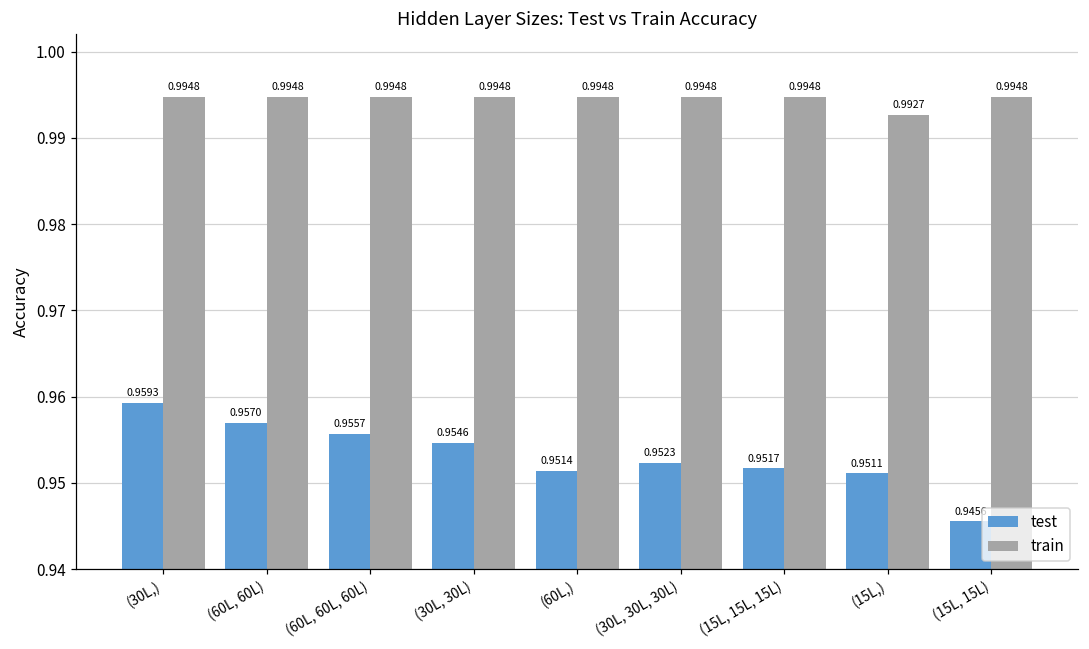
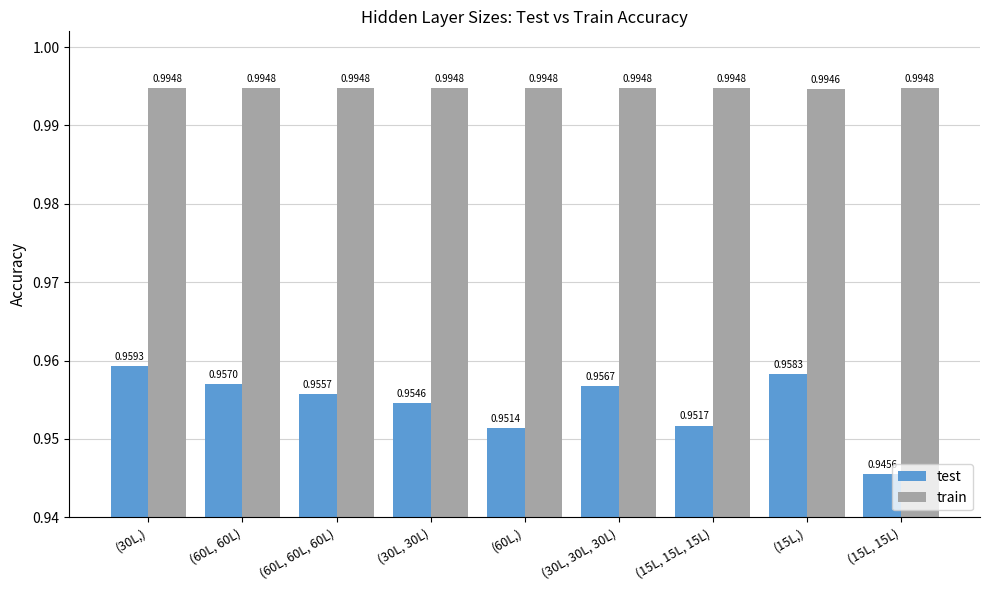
  {
    "test": {
      "(30L,)": 0.9593,
      "(60L, 60L)": 0.9570,
      "(60L, 60L, 60L)": 0.9557,
      "(30L, 30L)": 0.9546,
      "(60L,)": 0.9514,
-     "(30L, 30L, 30L)": 0.9523,
+     "(30L, 30L, 30L)": 0.9567,
      "(15L, 15L, 15L)": 0.9517,
-     "(15L,)": 0.9511
+     "(15L,)": 0.9583
    },
    "train": {
      "(30L,)": 0.9948,
      "(60L, 60L)": 0.9948,
      "(60L, 60L, 60L)": 0.9948,
      "(30L, 30L)": 0.9948,
      "(60L,)": 0.9948,
      "(30L, 30L, 30L)": 0.9948,
      "(15L, 15L, 15L)": 0.9948,
-     "(15L,)": 0.9927,
+     "(15L,)": 0.9946,
      "(15L, 15L)": 0.9948
    }
  }
